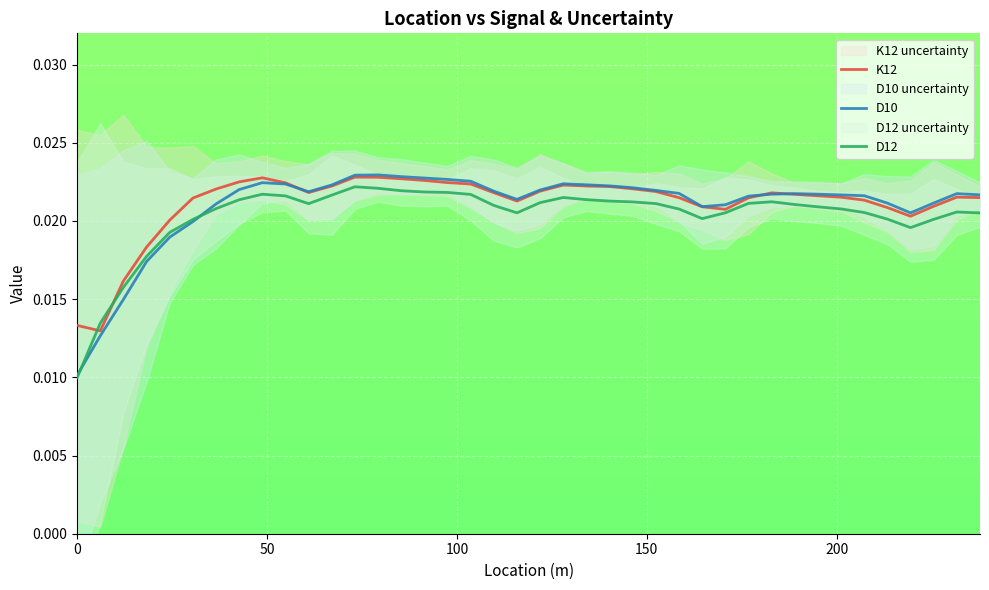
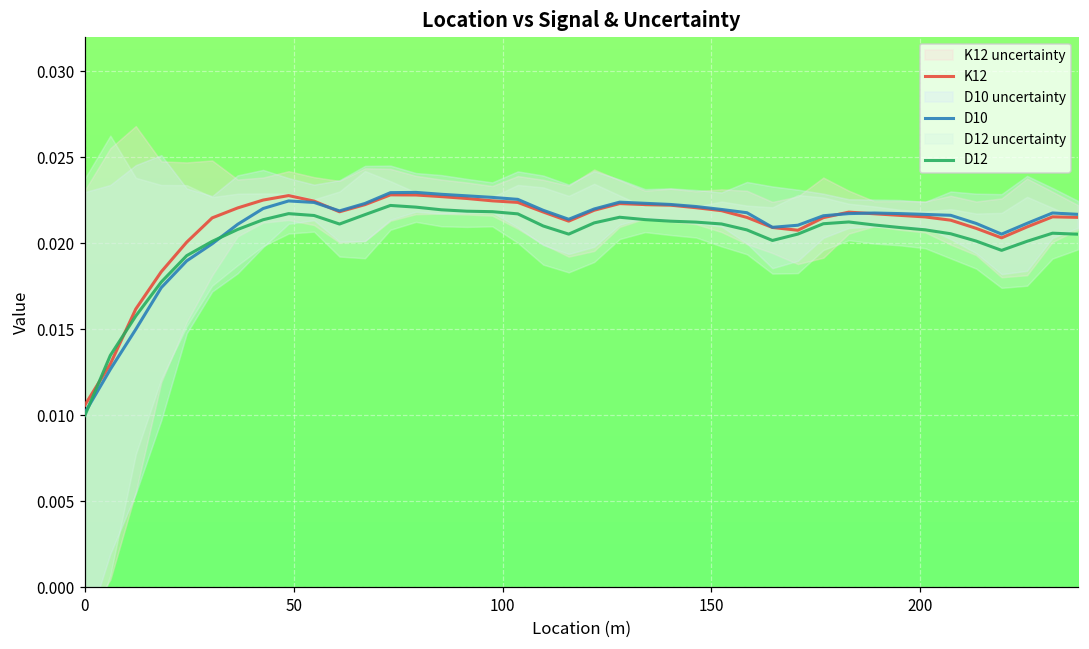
  {
    "K12": {
-     "0": 0.0133
+     "0": 0.0106
    }
  }
